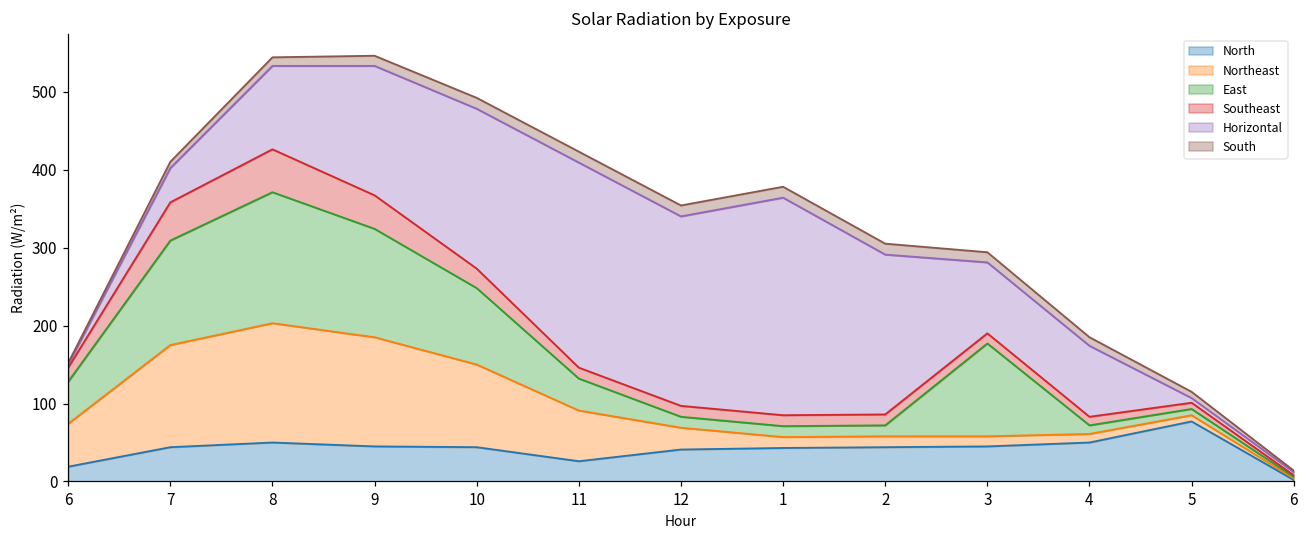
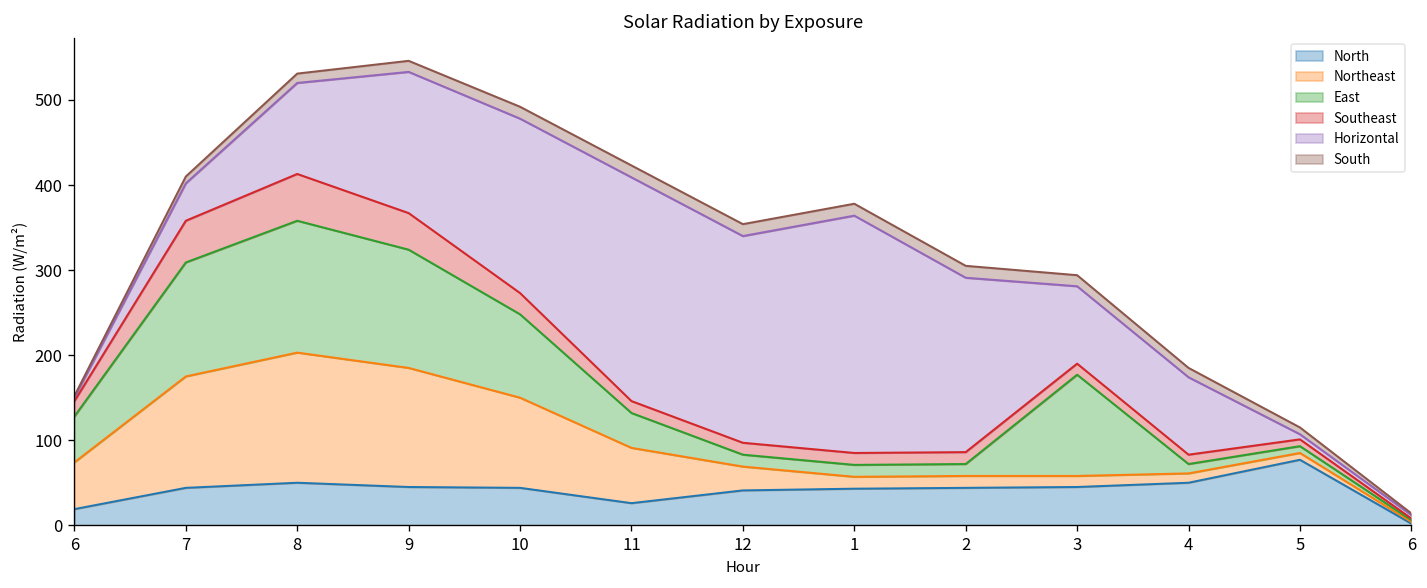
  {
    "North": {
      "7": 40,
      "8": 50,
      "9": 50,
      "10": 40,
      "11": 30,
      "12": 40,
      "1": 40,
      "2": 40,
      "3": 50,
      "4": 50,
      "5": 80
    },
    "East": {
      "7": 130,
-     "8": 170,
+     "8": 160,
      "9": 140,
      "10": 100,
      "11": 40,
      "12": 10,
      "1": 10,
      "2": 10,
      "3": 120,
      "4": 10,
      "5": 10
    },
    "Horizontal": {
      "7": 40,
      "8": 110,
      "9": 170,
      "10": 210,
      "11": 260,
      "12": 240,
      "1": 280,
      "2": 210,
      "3": 90,
      "4": 90,
      "5": 10
    }
  }
